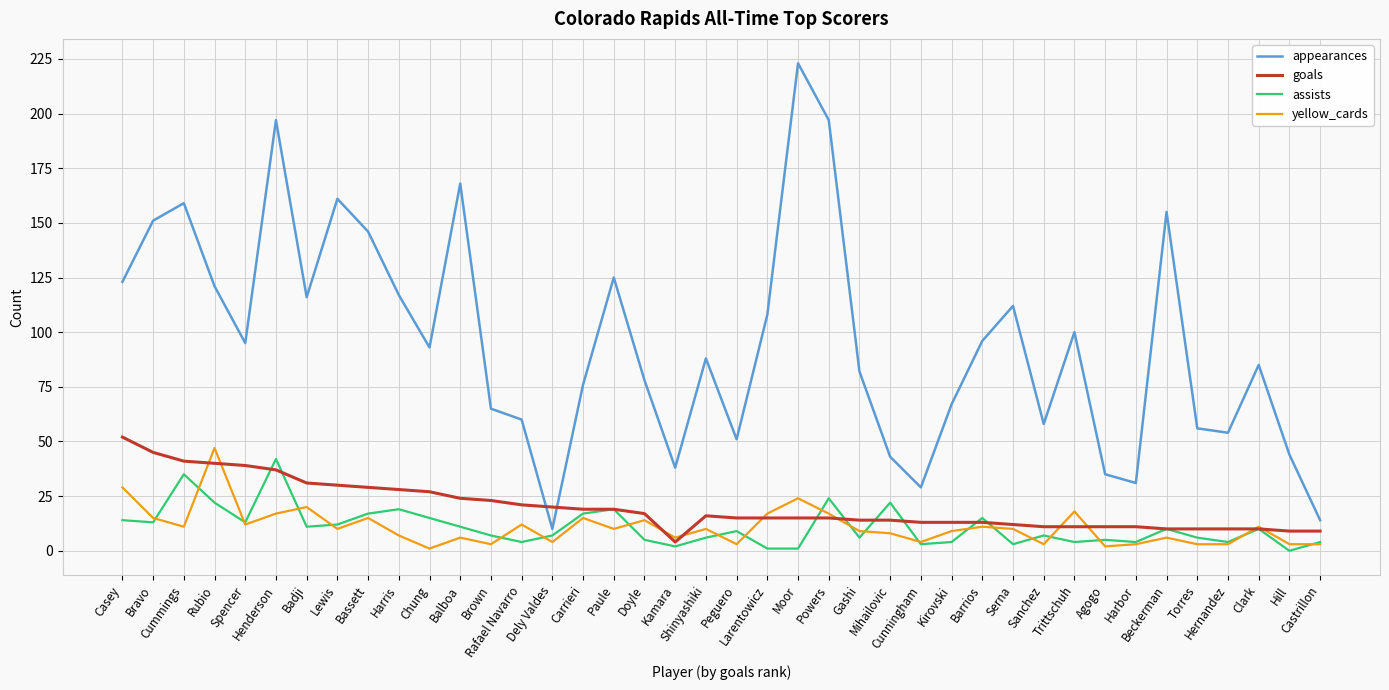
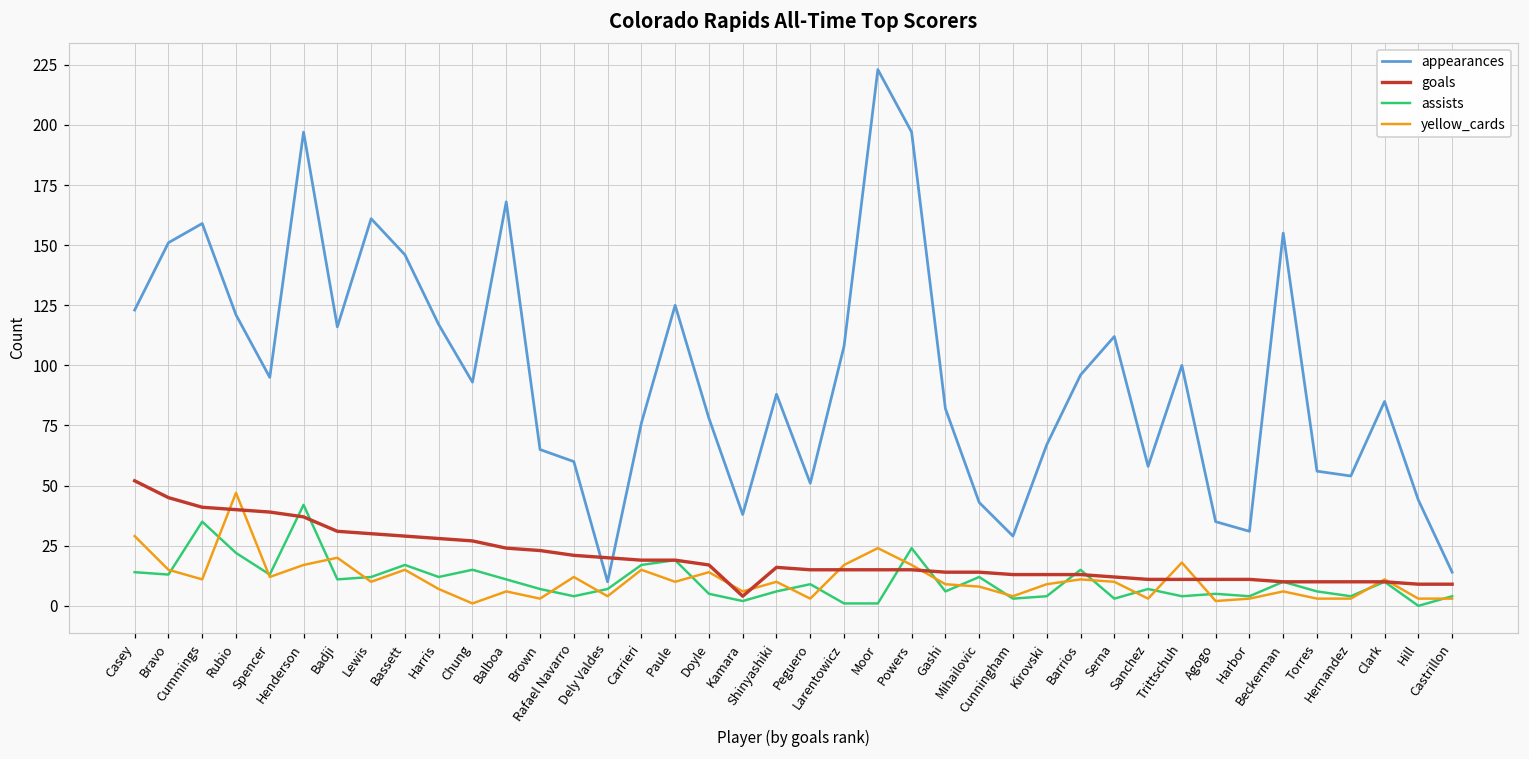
  {
    "appearances": {
      "Casey": 123,
      "Bravo": 151,
      "Cummings": 159,
      "Rubio": 121,
      "Spencer": 95,
      "Henderson": 197,
      "Badji": 116,
      "Lewis": 161,
      "Bassett": 146,
      "Harris": 117,
      "Chung": 93,
      "Balboa": 168,
      "Brown": 65,
      "Rafael Navarro": 60,
      "Dely Valdes": 10,
      "Carrieri": 76,
      "Paule": 125,
      "Doyle": 78,
      "Kamara": 38,
      "Shinyashiki": 88,
      "Peguero": 51,
      "Larentowicz": 108,
      "Moor": 223,
      "Powers": 197,
      "Gashi": 82,
      "Mihailovic": 43,
      "Cunningham": 29,
      "Kirovski": 67,
      "Barrios": 96,
      "Serna": 112,
      "Sanchez": 58,
      "Trittschuh": 100,
      "Agogo": 35,
      "Harbor": 31,
      "Beckerman": 155,
      "Torres": 56,
      "Hernandez": 54,
      "Clark": 85,
      "Hill": 44,
      "Castrillon": 14
    },
    "goals": {
      "Casey": 52,
      "Bravo": 45,
      "Cummings": 41,
      "Rubio": 40,
      "Spencer": 39,
      "Henderson": 37,
      "Badji": 31,
      "Lewis": 30,
      "Bassett": 29,
      "Harris": 28,
      "Chung": 27,
      "Balboa": 24,
      "Brown": 23,
      "Rafael Navarro": 21,
      "Dely Valdes": 20,
      "Carrieri": 19,
      "Doyle": 17,
      "Kamara": 4,
      "Shinyashiki": 16,
      "Peguero": 15,
      "Larentowicz": 15,
      "Moor": 15,
      "Powers": 15,
      "Gashi": 14,
      "Mihailovic": 14,
      "Cunningham": 13,
      "Kirovski": 13,
      "Barrios": 13,
      "Serna": 12,
      "Sanchez": 11,
      "Trittschuh": 11,
      "Agogo": 11,
      "Harbor": 11,
      "Torres": 10,
      "Hernandez": 10,
      "Hill": 9,
      "Castrillon": 9
    },
    "assists": {
      "Casey": 14,
      "Bravo": 13,
      "Cummings": 35,
      "Rubio": 22,
      "Henderson": 42,
      "Badji": 11,
      "Lewis": 12,
      "Bassett": 17,
-     "Harris": 19,
+     "Harris": 12,
      "Chung": 15,
      "Balboa": 11,
      "Brown": 7,
      "Rafael Navarro": 4,
      "Dely Valdes": 7,
      "Carrieri": 17,
      "Doyle": 5,
      "Kamara": 2,
      "Shinyashiki": 6,
      "Peguero": 9,
      "Larentowicz": 1,
      "Moor": 1,
      "Powers": 24,
      "Gashi": 6,
-     "Mihailovic": 22,
+     "Mihailovic": 12,
      "Kirovski": 4,
      "Barrios": 15,
      "Serna": 3,
      "Sanchez": 7,
      "Trittschuh": 4,
      "Agogo": 5,
      "Torres": 6,
      "Hill": 0
    },
    "yellow_cards": {
      "Casey": 29,
      "Bravo": 15,
      "Cummings": 11,
      "Rubio": 47,
      "Henderson": 17,
      "Badji": 20,
      "Lewis": 10,
      "Bassett": 15,
      "Harris": 7,
      "Chung": 1,
      "Balboa": 6,
      "Brown": 3,
      "Rafael Navarro": 12,
      "Dely Valdes": 4,
      "Carrieri": 15,
      "Paule": 10,
      "Doyle": 14,
      "Kamara": 6,
      "Shinyashiki": 10,
      "Peguero": 3,
      "Larentowicz": 17,
      "Moor": 24,
      "Powers": 17,
      "Gashi": 9,
      "Mihailovic": 8,
      "Kirovski": 9,
      "Barrios": 11,
      "Serna": 10,
      "Sanchez": 3,
      "Trittschuh": 18,
      "Agogo": 2,
      "Beckerman": 6,
      "Torres": 3,
      "Hill": 3
    }
  }
